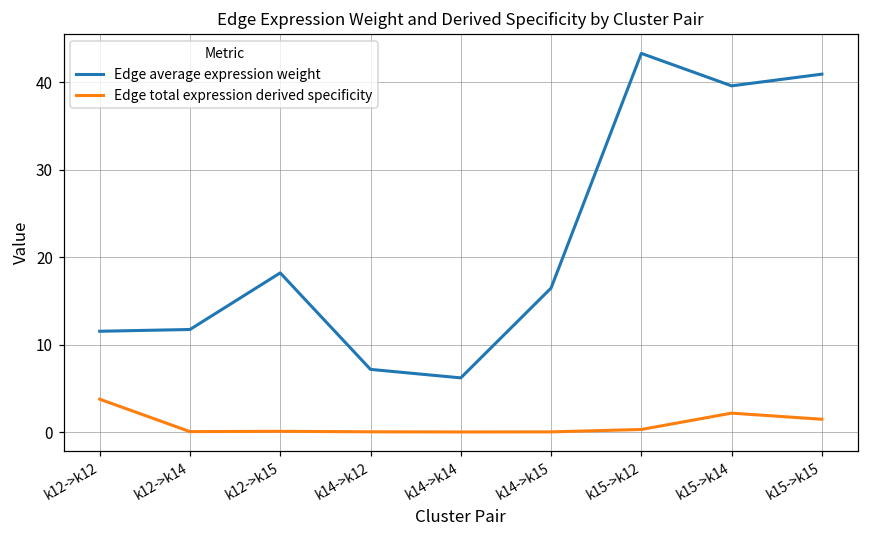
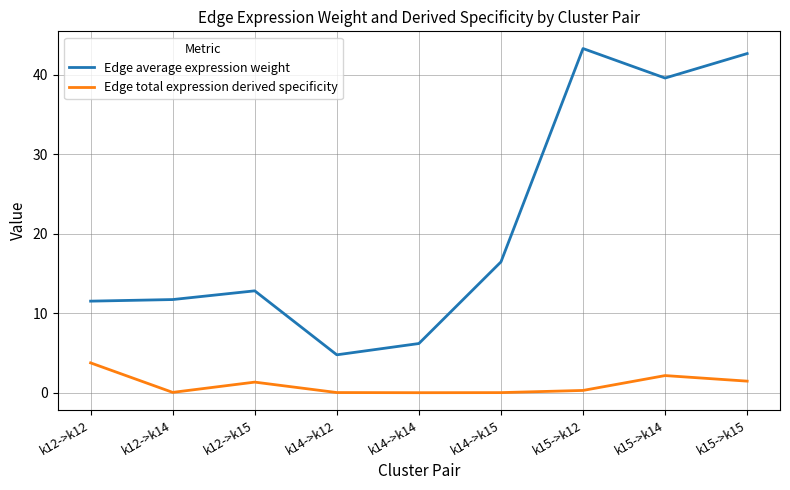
  {
    "Edge average expression weight": {
      "k12->k12": 12,
      "k12->k14": 12,
-     "k12->k15": 18,
-     "k14->k12": 7,
+     "k12->k15": 13,
+     "k14->k12": 5,
      "k14->k14": 6,
      "k14->k15": 16,
      "k15->k12": 43,
      "k15->k14": 40,
-     "k15->k15": 41
+     "k15->k15": 43
    },
    "Edge total expression derived specificity": {
      "k12->k12": 4,
      "k12->k14": 0,
-     "k12->k15": 0,
+     "k12->k15": 1,
      "k14->k12": 0,
      "k14->k14": 0,
      "k14->k15": 0,
      "k15->k12": 0,
      "k15->k14": 2,
      "k15->k15": 1
    }
  }
